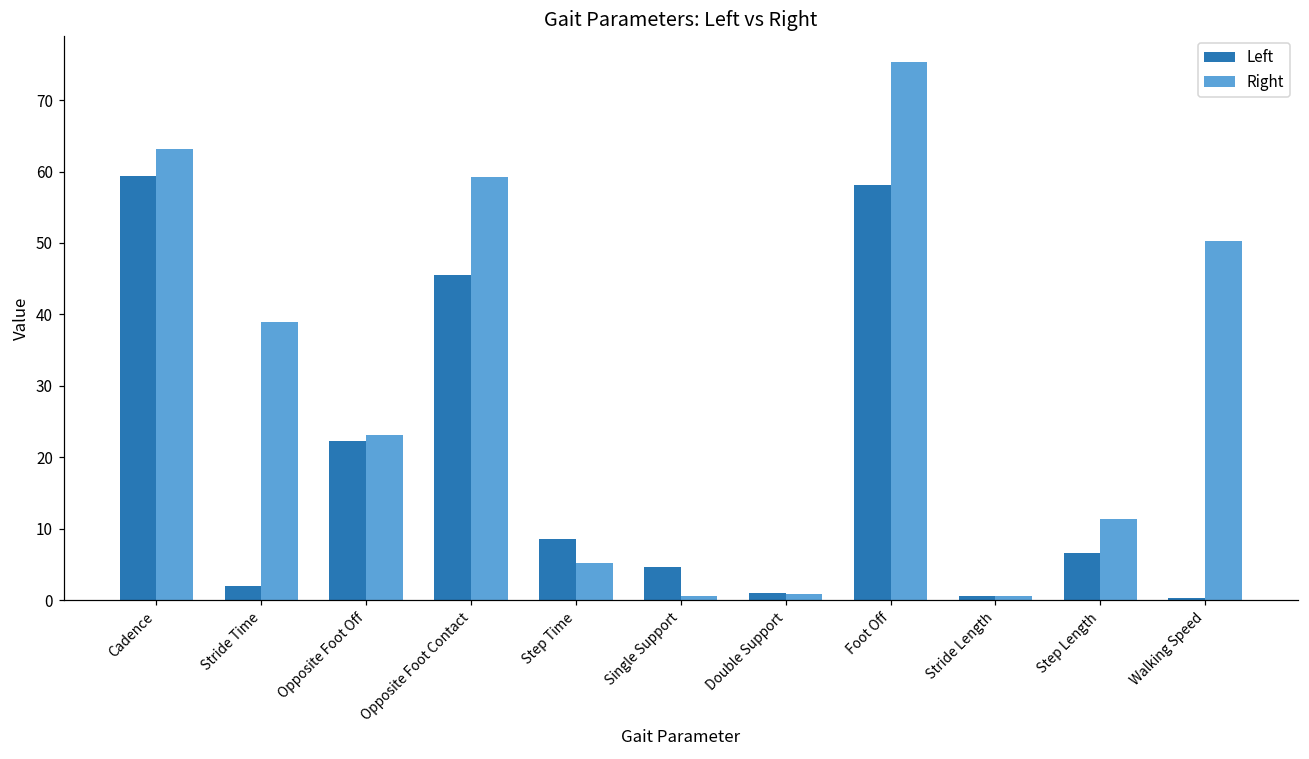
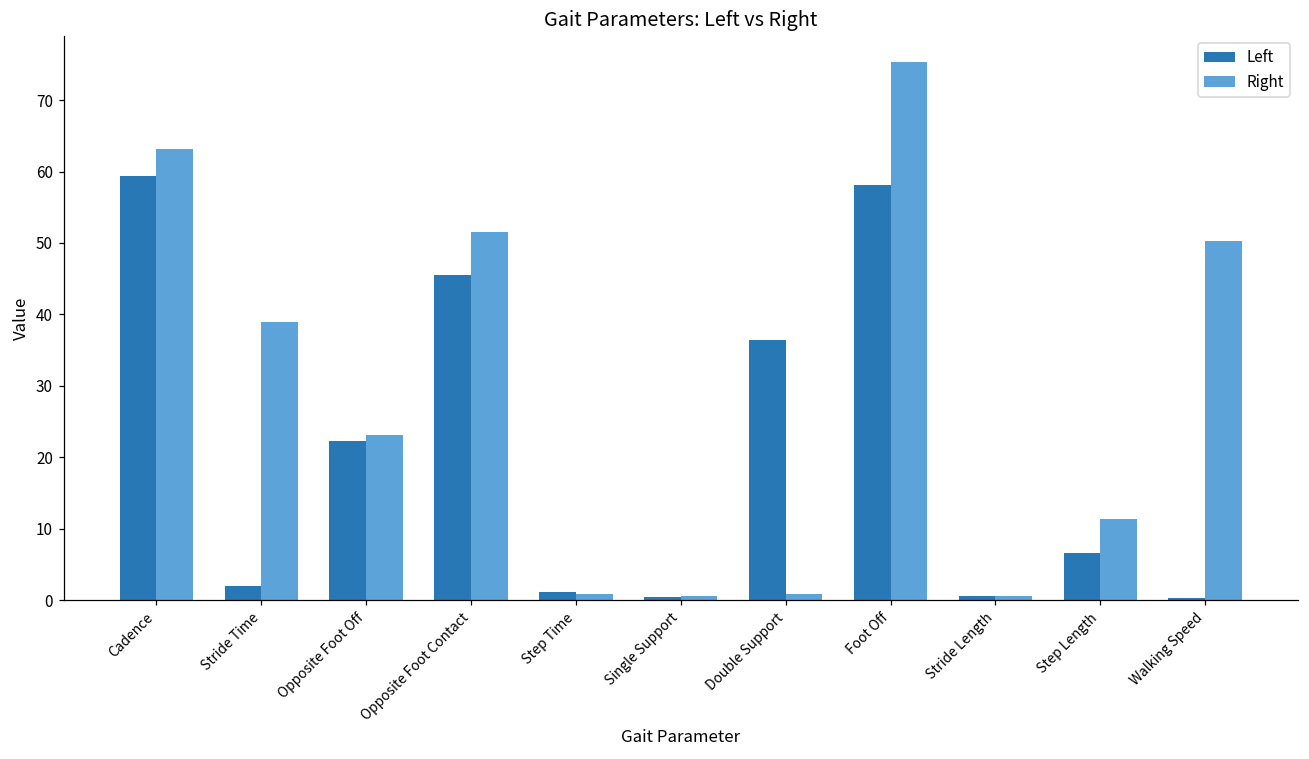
  {
    "Left": {
      "Cadence": 59,
      "Stride Time": 2,
      "Opposite Foot Off": 22,
      "Opposite Foot Contact": 46,
-     "Step Time": 9,
-     "Single Support": 5,
-     "Double Support": 1,
+     "Step Time": 1,
+     "Single Support": 0,
+     "Double Support": 36,
      "Foot Off": 58,
      "Stride Length": 1,
      "Step Length": 7
    },
    "Right": {
      "Cadence": 63,
      "Stride Time": 39,
      "Opposite Foot Off": 23,
-     "Opposite Foot Contact": 59,
-     "Step Time": 5,
+     "Opposite Foot Contact": 52,
+     "Step Time": 1,
      "Single Support": 1,
      "Double Support": 1,
      "Foot Off": 75,
      "Stride Length": 1,
      "Step Length": 11,
      "Walking Speed": 50
    }
  }
